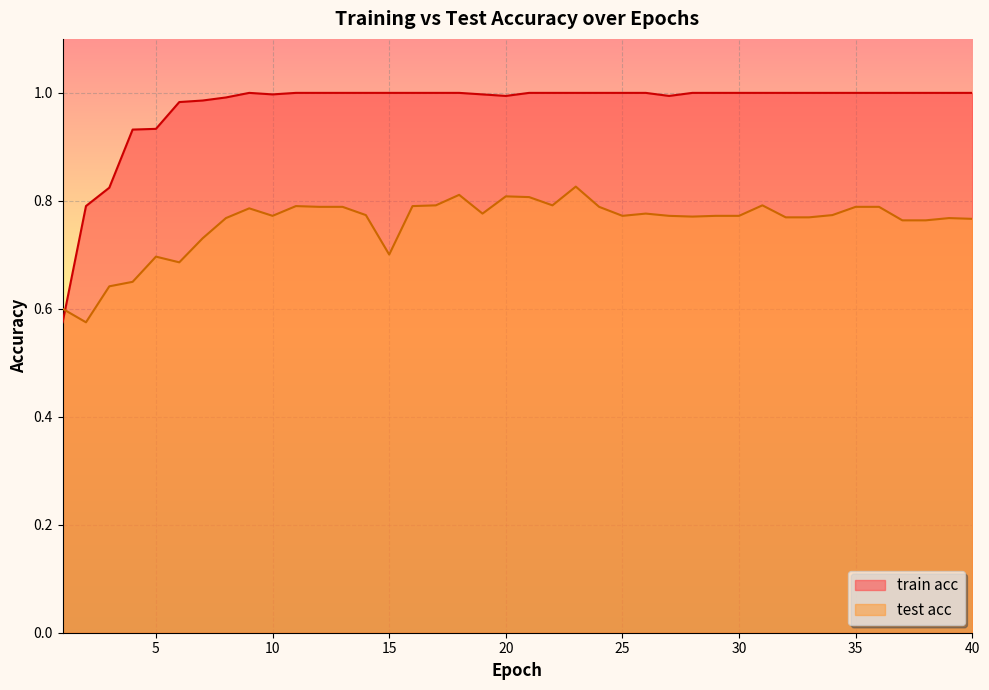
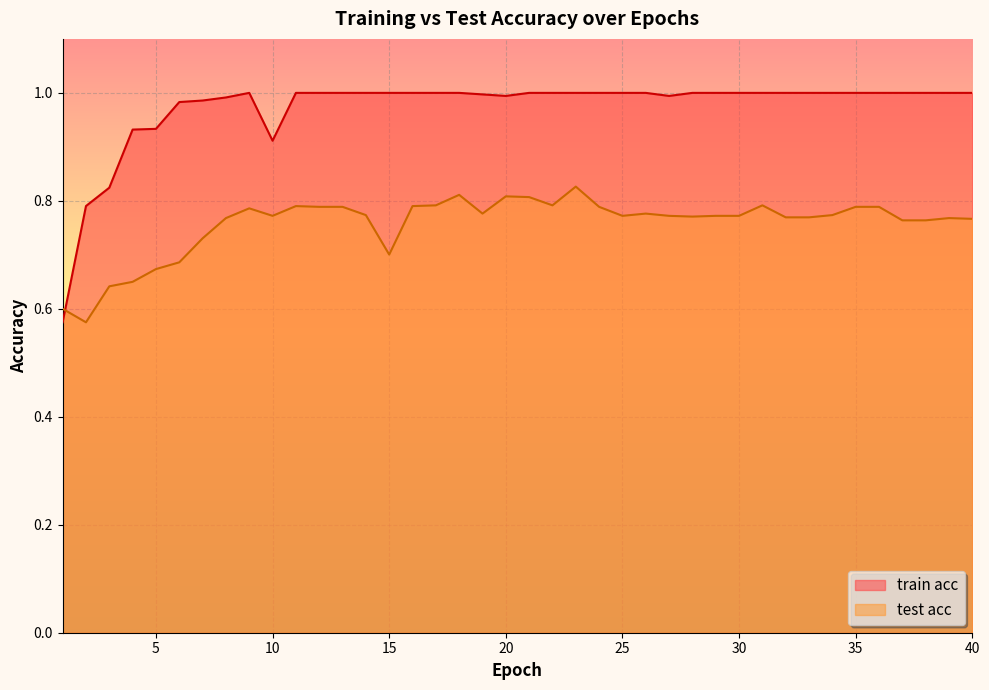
  {
    "train acc": {
      "5": 0.93,
-     "10": 1.00,
+     "10": 0.91,
      "15": 1.00,
      "20": 0.99,
      "25": 1.00,
      "30": 1.00,
      "35": 1.00,
      "40": 1.00
    },
    "test acc": {
-     "5": 0.70,
+     "5": 0.67,
      "10": 0.77,
      "15": 0.70,
      "20": 0.81,
      "25": 0.77,
      "30": 0.77,
      "35": 0.79,
      "40": 0.77
    }
  }
